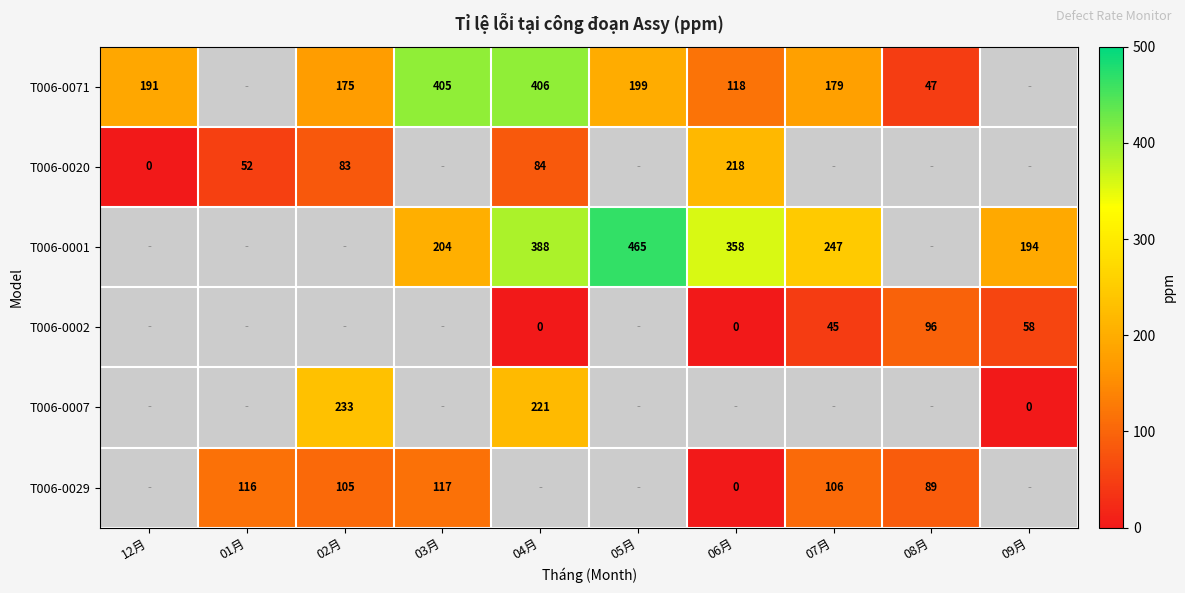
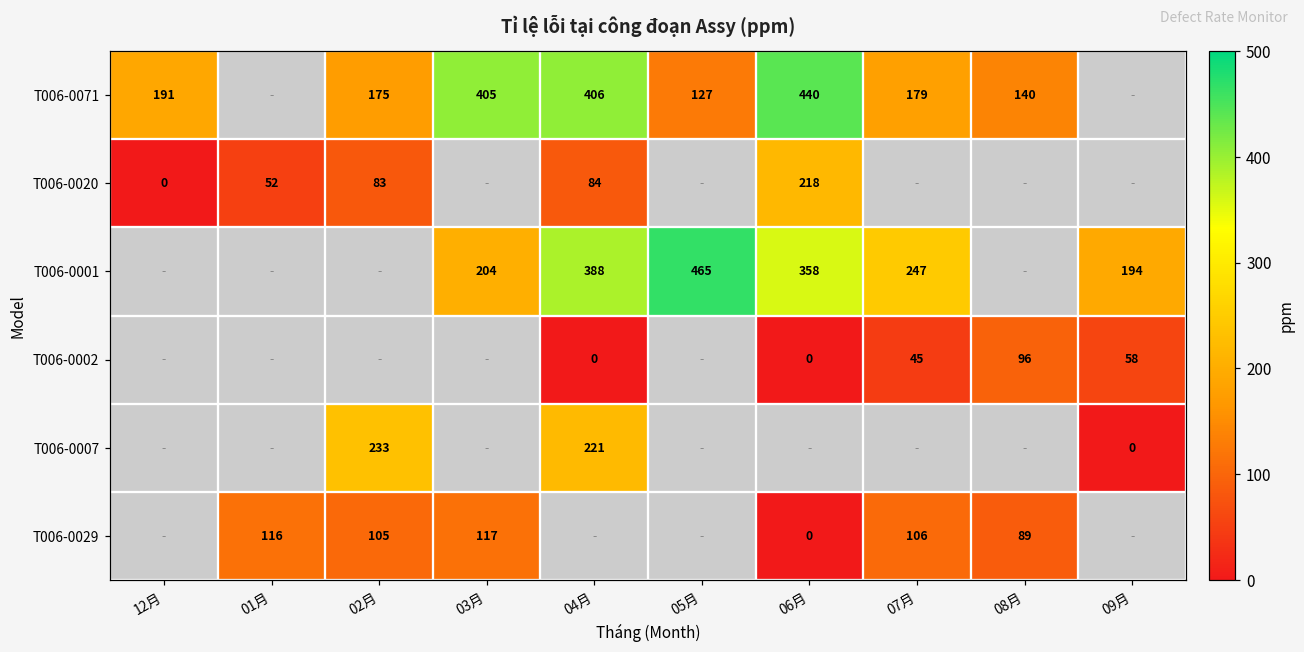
  {
    "T006-0071": {
      "12月": 191,
      "02月": 175,
      "03月": 405,
      "04月": 406,
-     "05月": 199,
-     "06月": 118,
+     "05月": 127,
+     "06月": 440,
      "07月": 179,
-     "08月": 47
+     "08月": 140
    },
    "T006-0020": {
      "12月": 0,
      "01月": 52,
      "02月": 83,
      "04月": 84,
      "06月": 218
    },
    "T006-0001": {
      "03月": 204,
      "04月": 388,
      "05月": 465,
      "06月": 358,
      "07月": 247,
      "09月": 194
    },
    "T006-0002": {
      "04月": 0,
      "06月": 0,
      "07月": 45,
      "08月": 96,
      "09月": 58
    },
    "T006-0007": {
      "02月": 233,
      "04月": 221,
      "09月": 0
    },
    "T006-0029": {
      "01月": 116,
      "02月": 105,
      "03月": 117,
      "06月": 0,
      "07月": 106,
      "08月": 89
    }
  }
